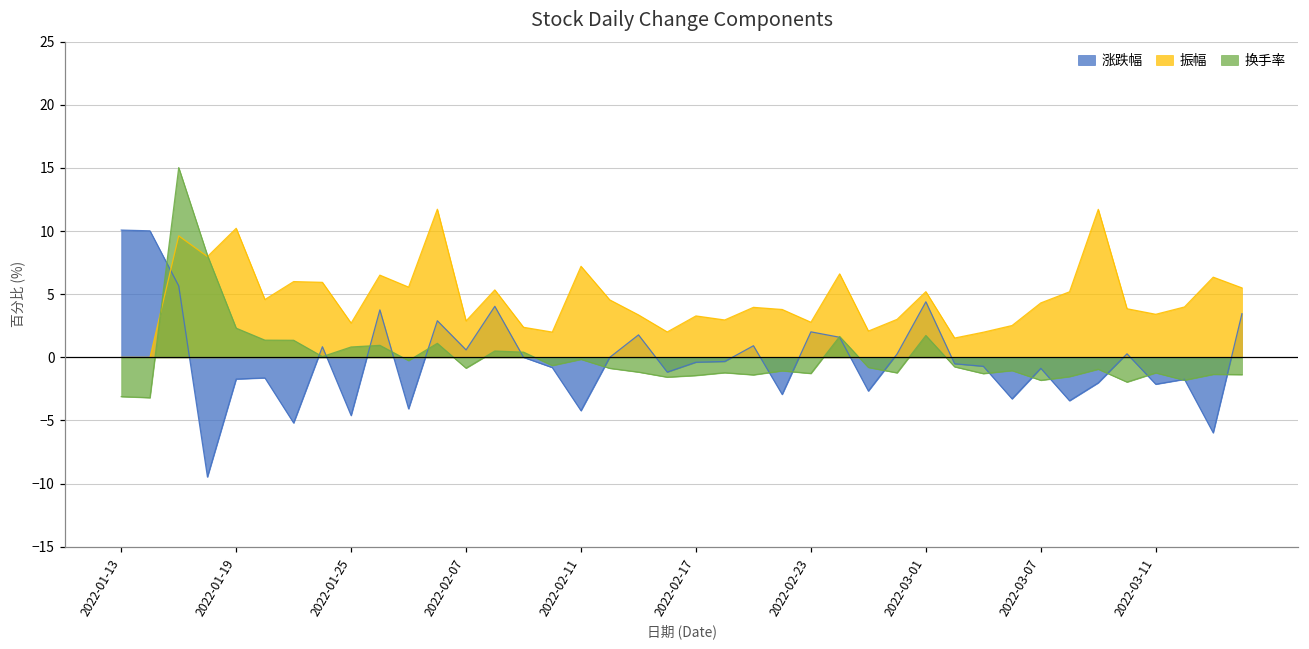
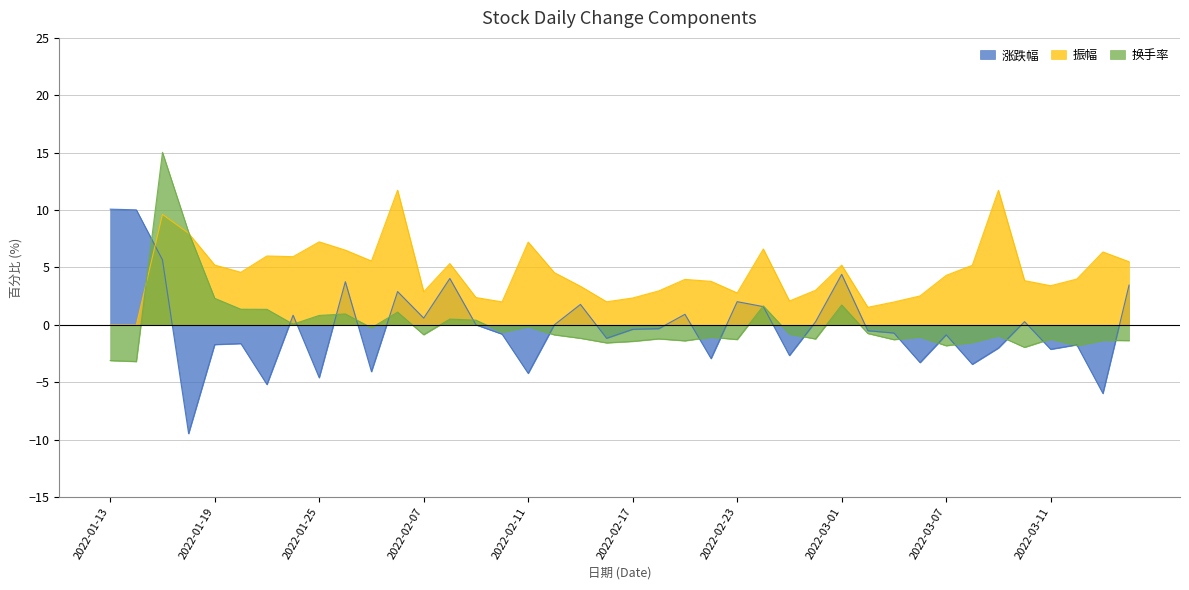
  {
    "振幅": {
-     "2022-01-19": 10.2,
-     "2022-01-25": 2.7,
+     "2022-01-19": 5.2,
+     "2022-01-25": 7.2,
      "2022-02-07": 2.9,
      "2022-02-11": 7.2,
-     "2022-02-17": 3.3,
+     "2022-02-17": 2.3,
      "2022-02-23": 2.8,
      "2022-03-01": 5.2,
      "2022-03-07": 4.3,
      "2022-03-11": 3.4
    }
  }
